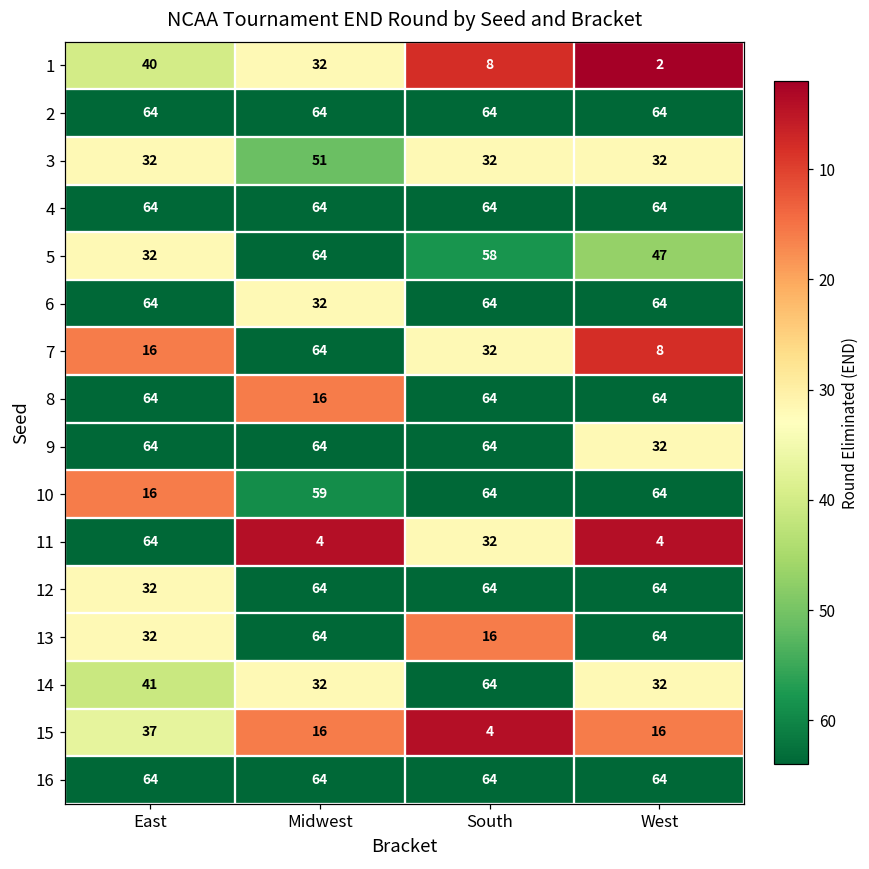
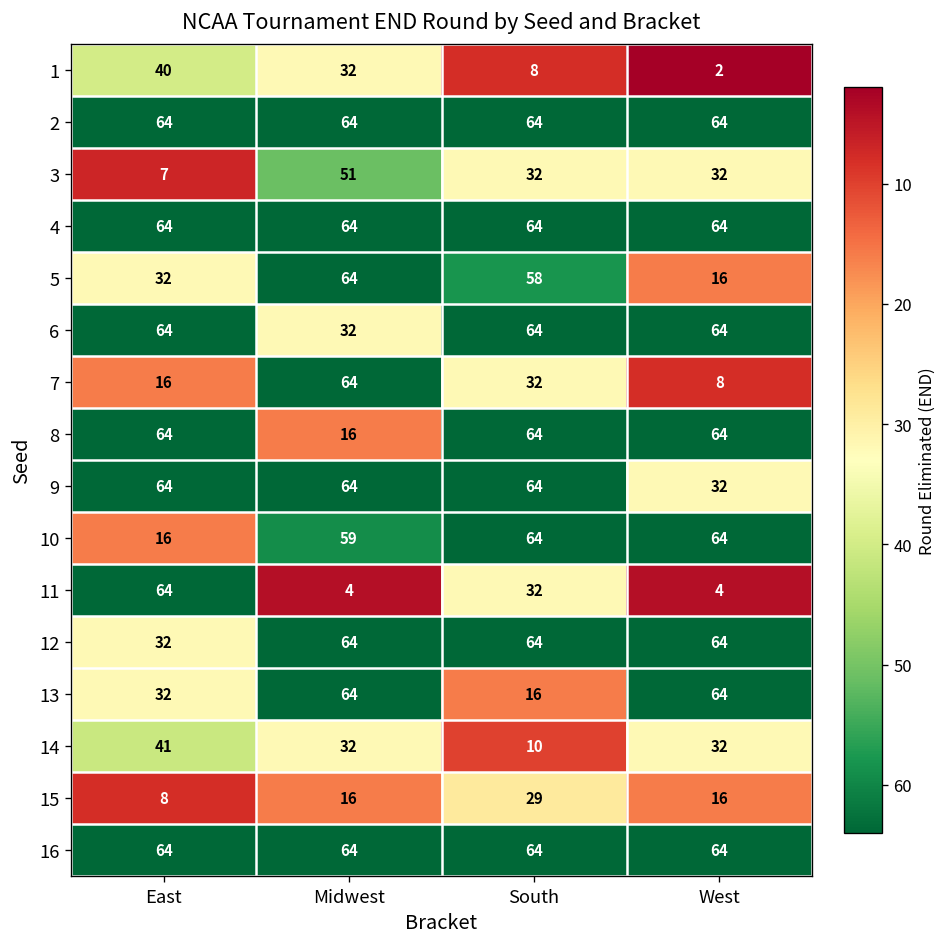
  {
    "1": {
      "East": 40,
      "Midwest": 32,
      "South": 8,
      "West": 2
    },
    "2": {
      "East": 64,
      "Midwest": 64,
      "South": 64,
      "West": 64
    },
    "3": {
-     "East": 32,
+     "East": 7,
      "Midwest": 51,
      "South": 32,
      "West": 32
    },
    "4": {
      "East": 64,
      "Midwest": 64,
      "South": 64,
      "West": 64
    },
    "5": {
      "East": 32,
      "Midwest": 64,
      "South": 58,
-     "West": 47
+     "West": 16
    },
    "6": {
      "East": 64,
      "Midwest": 32,
      "South": 64,
      "West": 64
    },
    "7": {
      "East": 16,
      "Midwest": 64,
      "South": 32,
      "West": 8
    },
    "8": {
      "East": 64,
      "Midwest": 16,
      "South": 64,
      "West": 64
    },
    "9": {
      "East": 64,
      "Midwest": 64,
      "South": 64,
      "West": 32
    },
    "10": {
      "East": 16,
      "Midwest": 59,
      "South": 64,
      "West": 64
    },
    "11": {
      "East": 64,
      "Midwest": 4,
      "South": 32,
      "West": 4
    },
    "12": {
      "East": 32,
      "Midwest": 64,
      "South": 64,
      "West": 64
    },
    "13": {
      "East": 32,
      "Midwest": 64,
      "South": 16,
      "West": 64
    },
    "14": {
      "East": 41,
      "Midwest": 32,
-     "South": 64,
+     "South": 10,
      "West": 32
    },
    "15": {
-     "East": 37,
+     "East": 8,
      "Midwest": 16,
-     "South": 4,
+     "South": 29,
      "West": 16
    },
    "16": {
      "East": 64,
      "Midwest": 64,
      "South": 64,
      "West": 64
    }
  }
